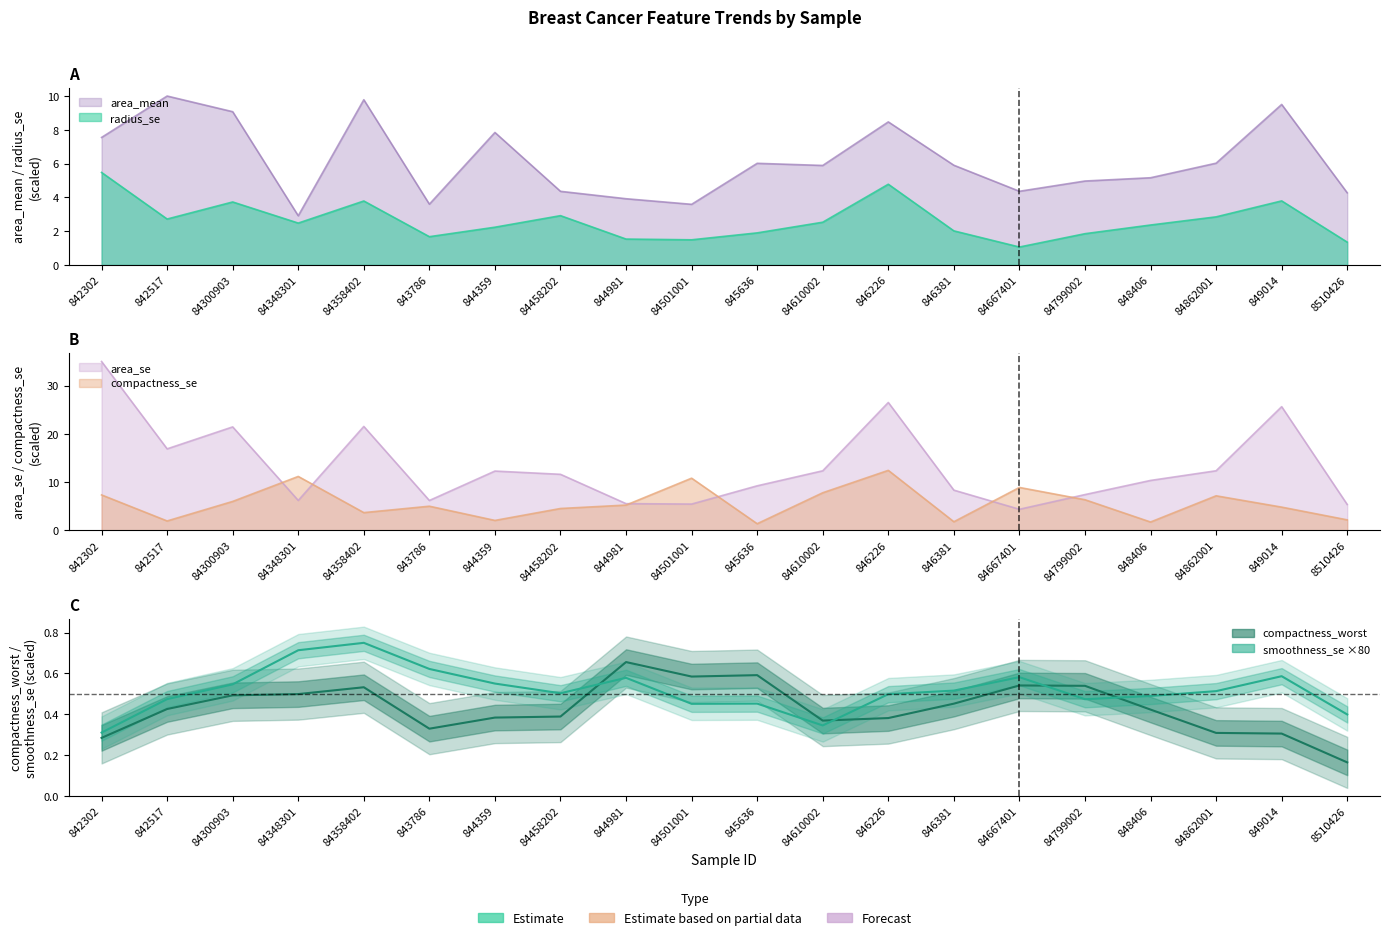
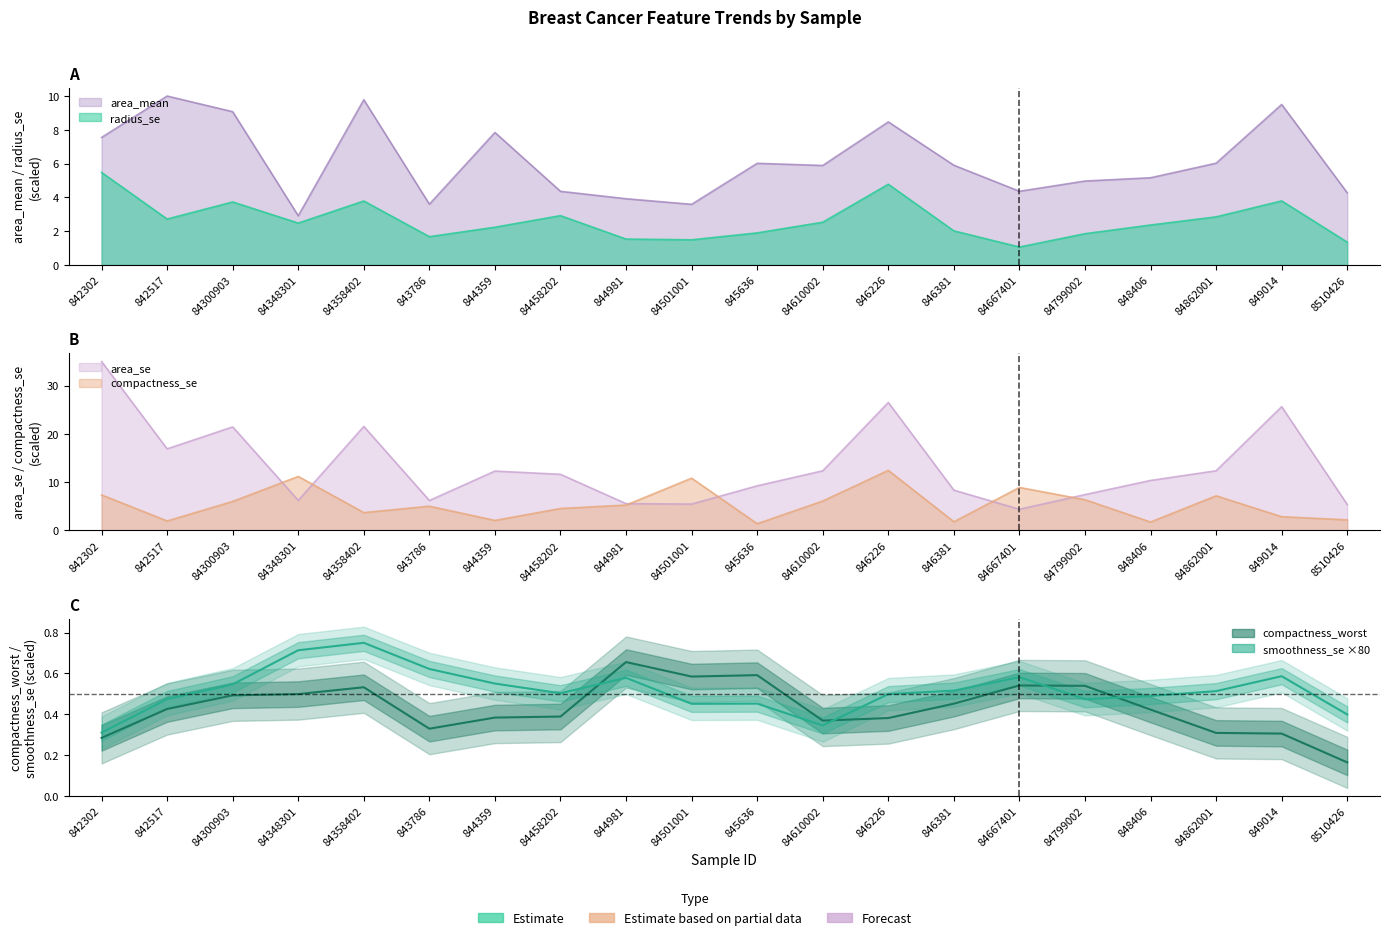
  {
    "A": {
      "area_mean": {
        "842302": 7.5,
        "842517": 10.0,
        "84300903": 9.1,
        "84348301": 2.9,
        "84358402": 9.8,
        "843786": 3.6,
        "844359": 7.8,
        "84458202": 4.4,
        "844981": 3.9,
        "84501001": 3.6,
        "845636": 6.0,
        "84610002": 5.9,
        "846226": 8.5,
        "846381": 5.9,
        "84667401": 4.4,
        "84799002": 5.0,
        "848406": 5.2,
        "84862001": 6.0,
        "849014": 9.5,
        "8510426": 4.3
      },
      "radius_se": {
        "842302": 5.5,
        "842517": 2.7,
        "84300903": 3.7,
        "84348301": 2.5,
        "84358402": 3.8,
        "843786": 1.7,
        "844359": 2.2,
        "84458202": 2.9,
        "844981": 1.5,
        "84501001": 1.5,
        "845636": 1.9,
        "84610002": 2.5,
        "846226": 4.8,
        "846381": 2.0,
        "84667401": 1.1,
        "84799002": 1.9,
        "848406": 2.4,
        "84862001": 2.8,
        "849014": 3.8,
        "8510426": 1.3
      }
    },
    "B": {
      "area_se": {
        "842302": 35,
        "842517": 17,
        "84300903": 21,
        "84348301": 6,
        "84358402": 22,
        "843786": 6,
        "844359": 12,
        "84458202": 12,
        "84501001": 5,
        "845636": 9,
        "84610002": 12,
        "846226": 27,
        "846381": 8,
        "84667401": 4,
        "84799002": 7,
        "848406": 10,
        "84862001": 12,
        "849014": 26,
        "8510426": 5
      },
      "compactness_se": {
        "842302": 7,
        "842517": 2,
        "84300903": 6,
        "84348301": 11,
        "84358402": 4,
        "843786": 5,
        "844359": 2,
        "84458202": 5,
        "84501001": 11,
        "845636": 1,
-       "84610002": 8,
+       "84610002": 6,
        "846226": 12,
        "846381": 2,
        "84667401": 9,
        "84799002": 6,
        "848406": 2,
        "84862001": 7,
-       "849014": 5,
+       "849014": 3,
        "8510426": 2
      }
    }
  }
